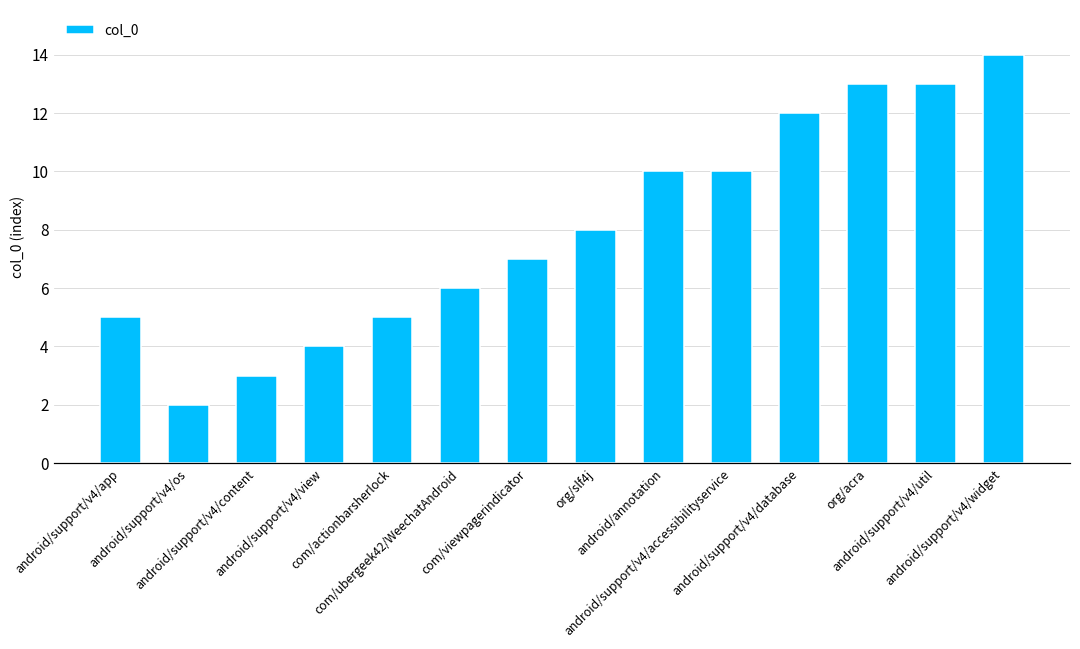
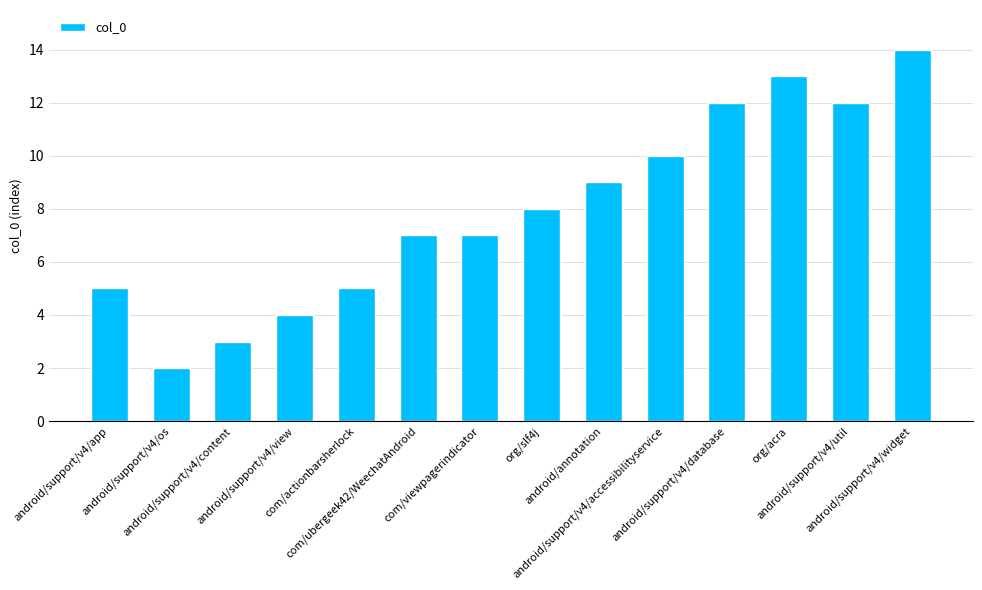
  {
    "android/support/v4/app": 5,
    "android/support/v4/os": 2,
    "android/support/v4/content": 3,
    "android/support/v4/view": 4,
    "com/actionbarsherlock": 5,
-   "com/ubergeek42/WeechatAndroid": 6,
+   "com/ubergeek42/WeechatAndroid": 7,
    "com/viewpagerindicator": 7,
    "org/slf4j": 8,
-   "android/annotation": 10,
+   "android/annotation": 9,
    "android/support/v4/accessibilityservice": 10,
    "android/support/v4/database": 12,
    "org/acra": 13,
-   "android/support/v4/util": 13,
+   "android/support/v4/util": 12,
    "android/support/v4/widget": 14
  }
